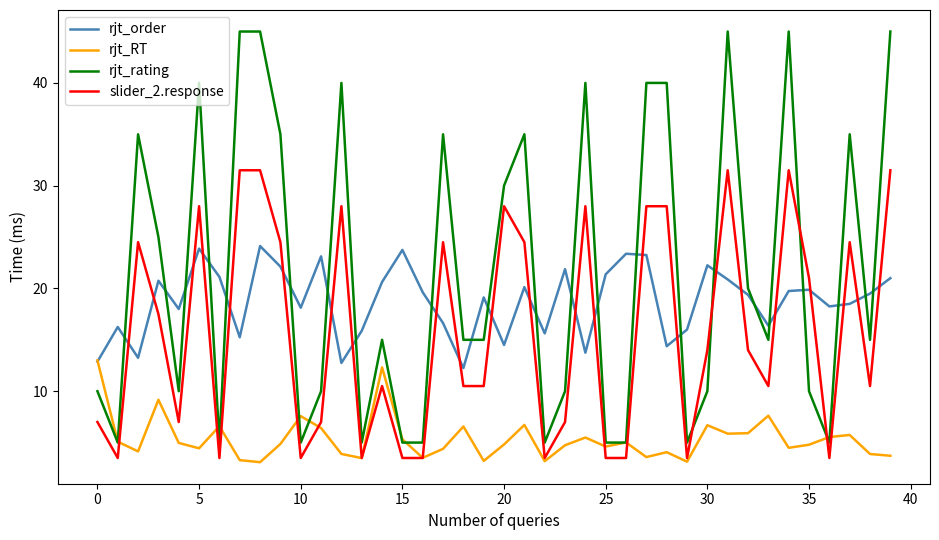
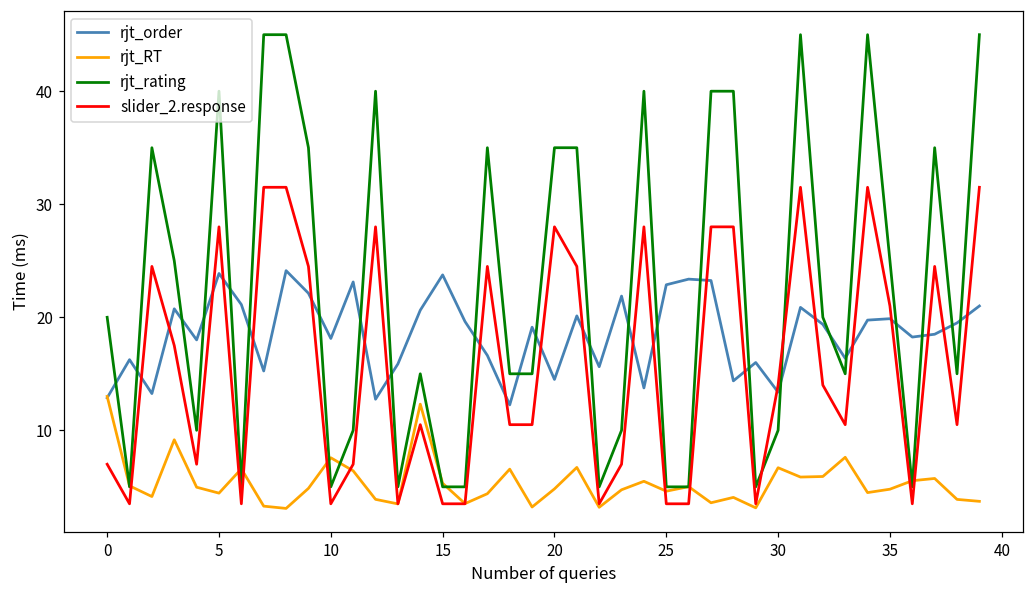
  {
    "rjt_order": {
      "5": 23.9,
      "10": 18.1,
      "15": 23.8,
      "20": 14.5,
-     "25": 21.4,
-     "30": 22.3,
+     "25": 22.9,
+     "30": 13.4,
      "35": 19.9
    },
    "rjt_RT": {
      "5": 4.4,
      "10": 7.6,
      "15": 5.3,
      "20": 4.8,
      "25": 4.6,
      "30": 6.7,
      "35": 4.8
    },
    "rjt_rating": {
-     "0": 10.0,
+     "0": 20.0,
      "10": 5.0,
      "15": 5.0,
-     "20": 30.0,
+     "20": 35.0,
      "25": 5.0,
      "30": 10.0,
-     "35": 10.0
+     "35": 25.0
    },
    "slider_2.response": {
      "0": 7.0,
      "5": 28.0,
      "10": 3.5,
      "15": 3.5,
      "20": 28.0,
      "25": 3.5,
      "30": 14.0,
      "35": 21.0
    }
  }
